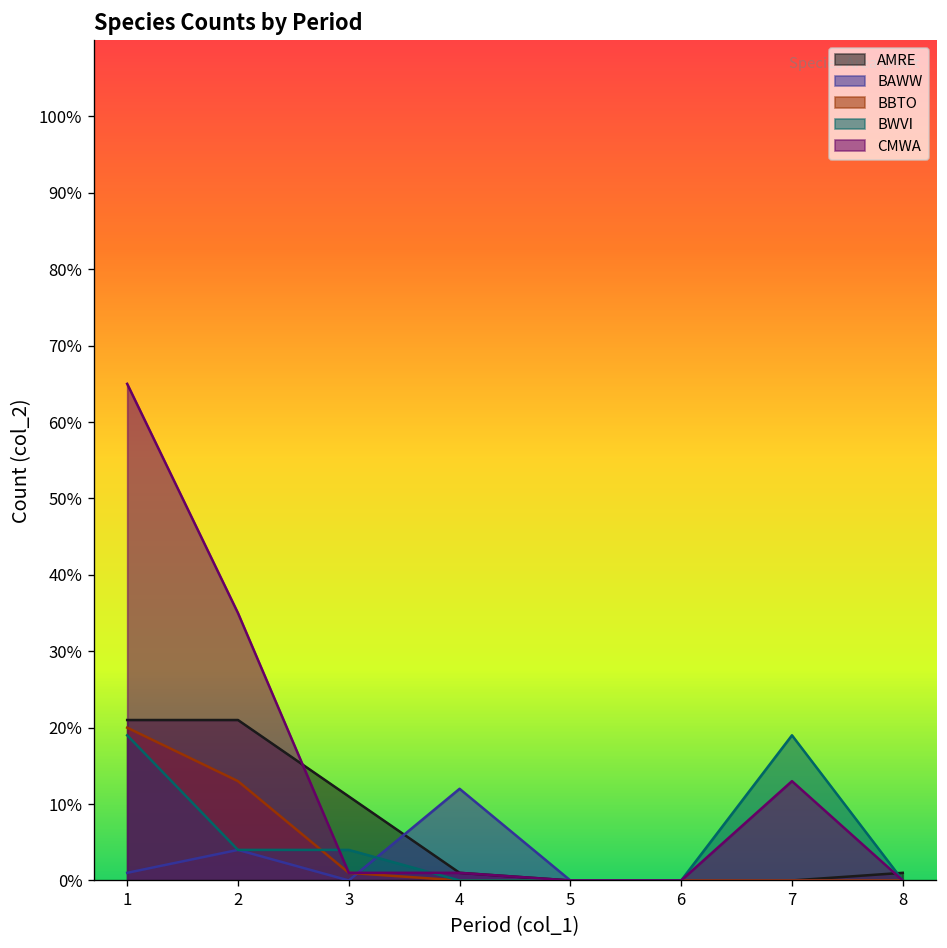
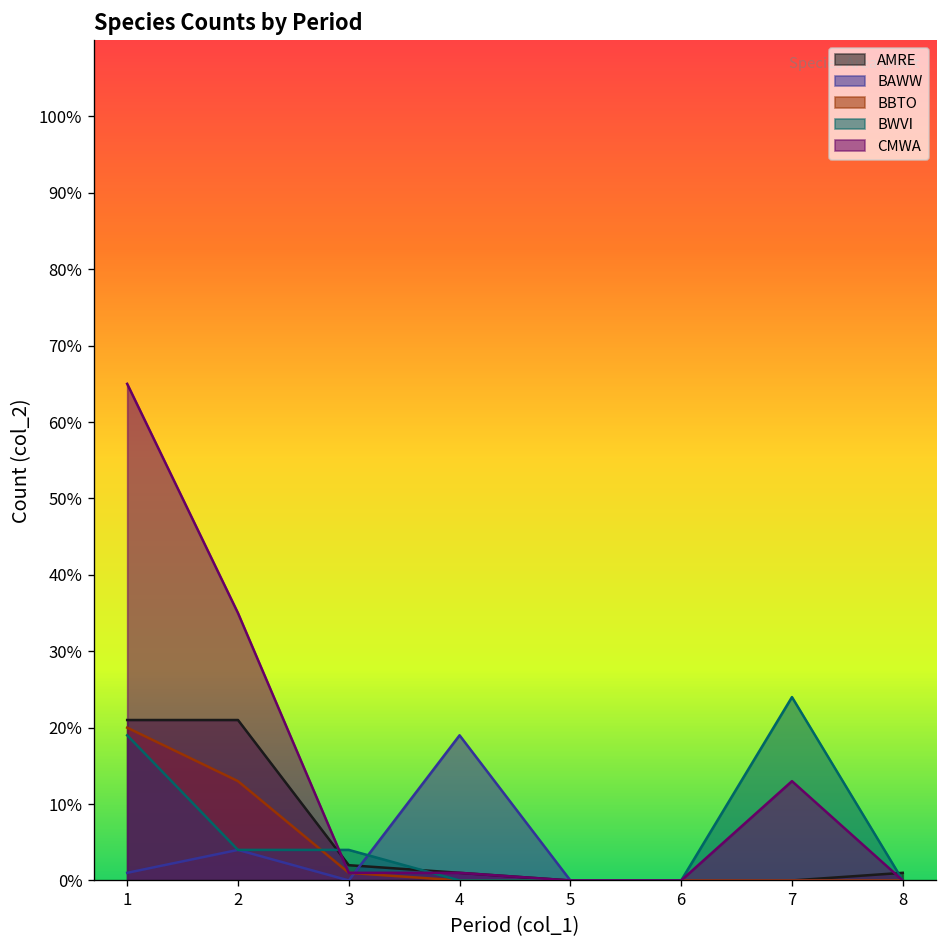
  {
    "AMRE": {
      "1": "21%",
      "2": "21%",
-     "3": "11%",
+     "3": "2%",
      "8": "1%"
    },
    "BAWW": {
      "1": "1%",
      "3": "0%",
-     "4": "12%"
+     "4": "19%"
    },
    "BBTO": {
      "1": "20%",
      "2": "13%"
    },
    "BWVI": {
      "1": "19%",
      "3": "4%",
-     "7": "19%"
+     "7": "24%"
    },
    "CMWA": {
      "1": "65%",
      "2": "35%",
      "7": "13%"
    }
  }
